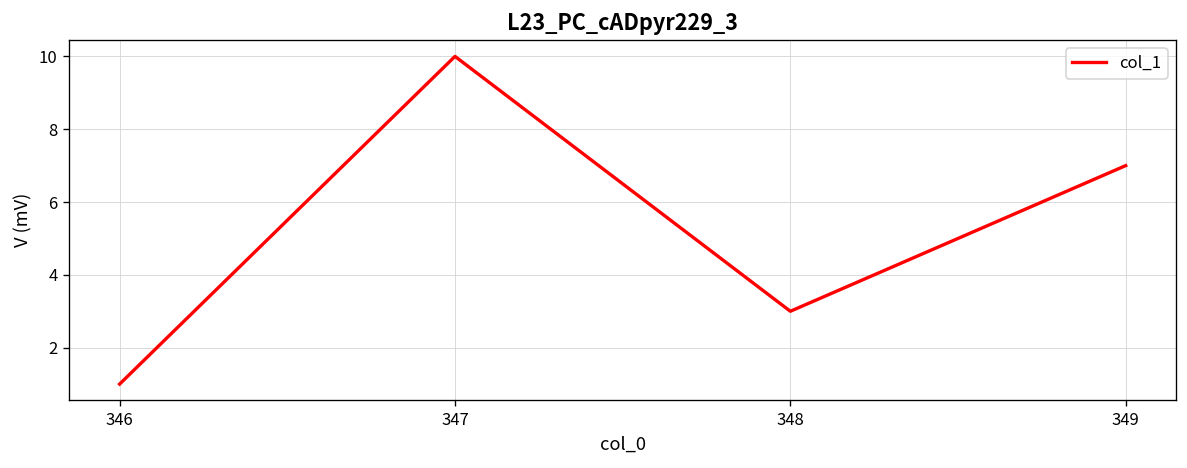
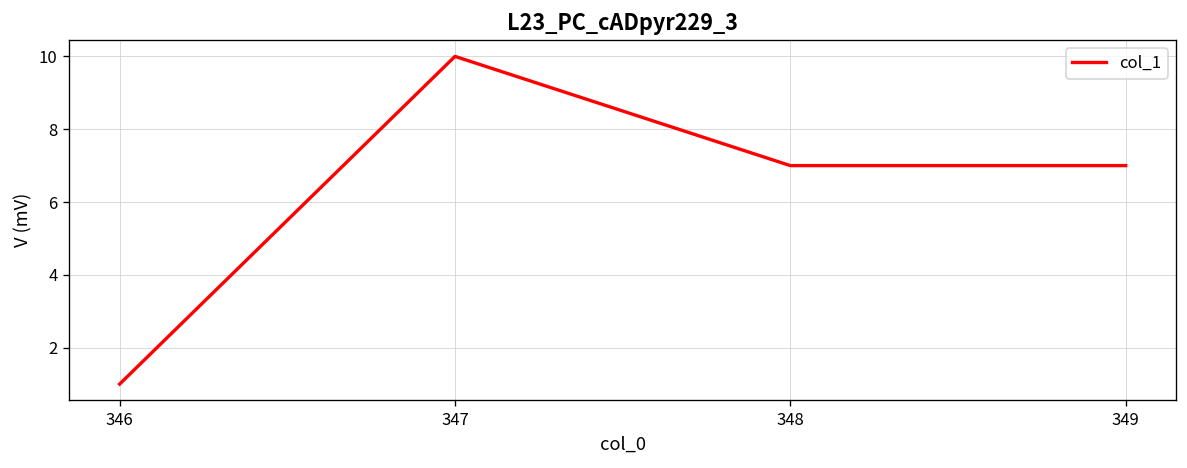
  {
    "346": 1,
    "347": 10,
-   "348": 3,
+   "348": 7,
    "349": 7
  }
